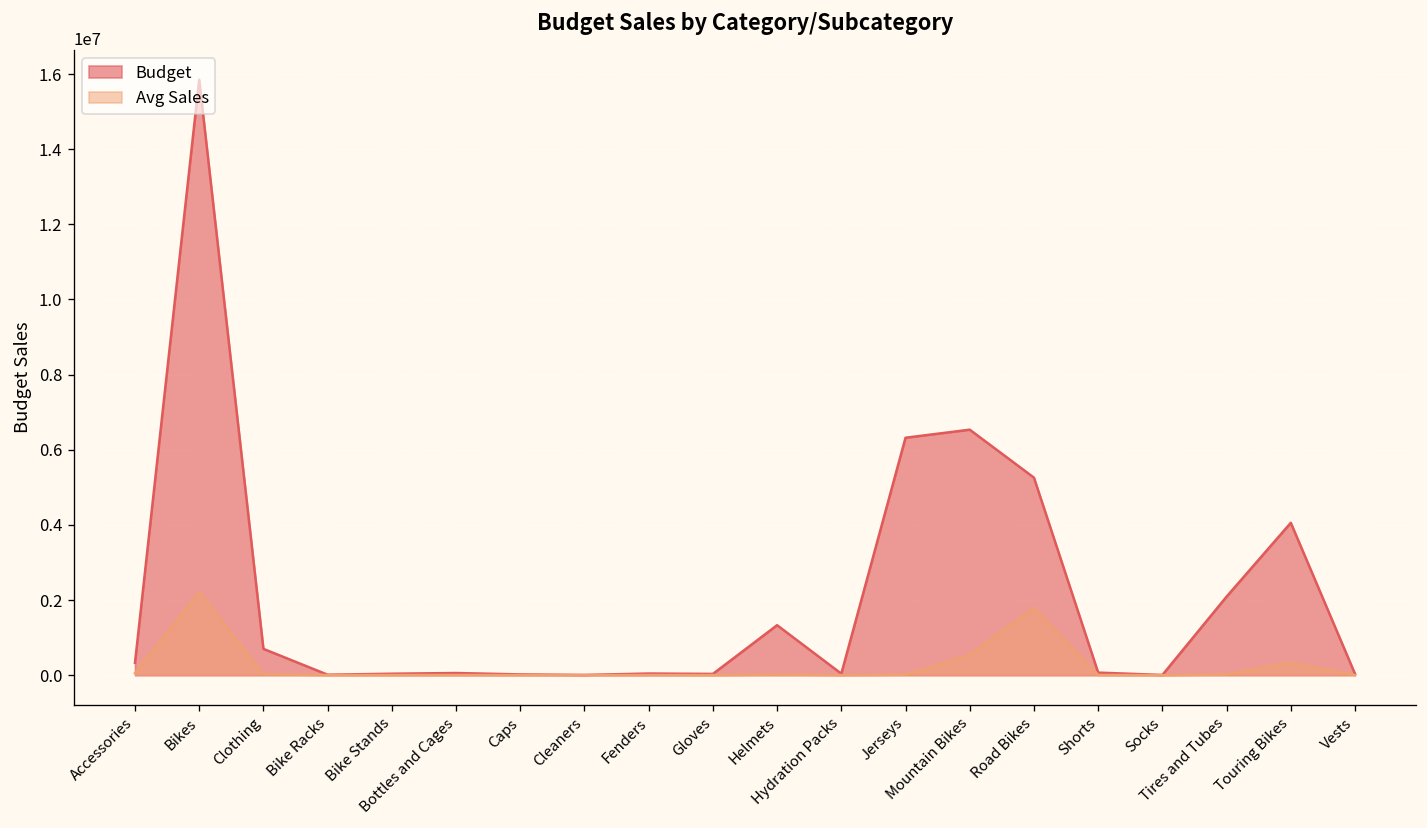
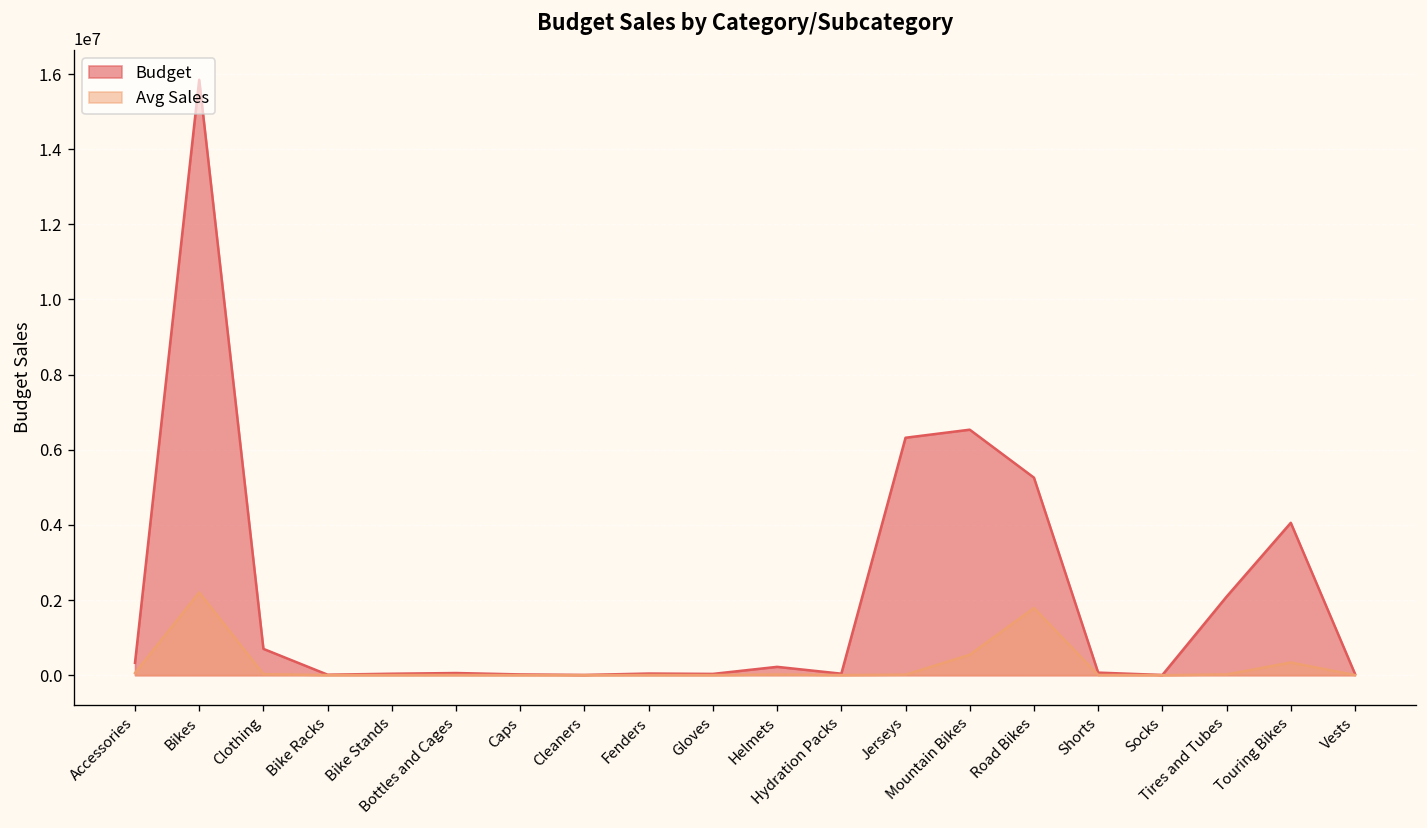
  {
    "Budget": {
      "Accessories": 300000,
      "Clothing": 700000,
-     "Helmets": 1300000,
+     "Helmets": 200000,
      "Jerseys": 6300000,
      "Mountain Bikes": 6500000,
      "Road Bikes": 5300000,
      "Tires and Tubes": 2100000,
      "Touring Bikes": 4100000
    },
    "Avg Sales": {
      "Accessories": 100000,
      "Bikes": 2200000,
      "Clothing": 0,
      "Helmets": 0,
      "Jerseys": 0,
      "Mountain Bikes": 500000,
      "Road Bikes": 1800000,
      "Tires and Tubes": 0,
      "Touring Bikes": 300000
    }
  }
